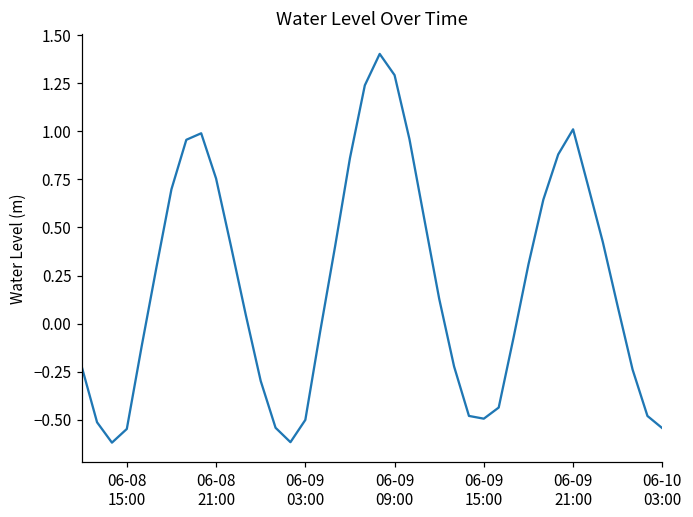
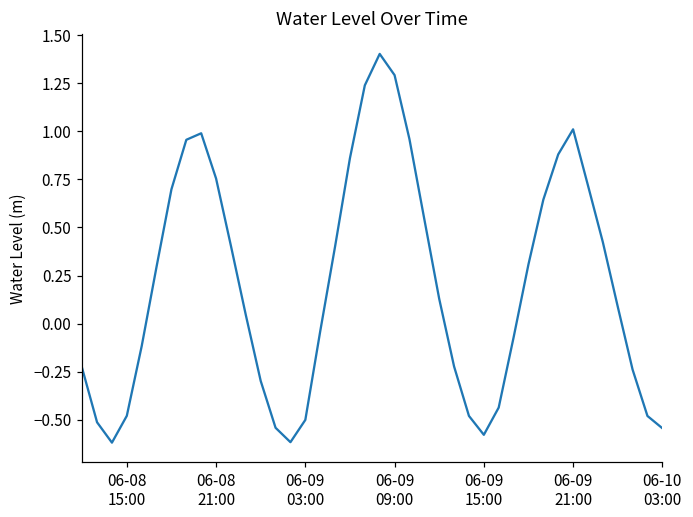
  {
-   "06-08 15:00": -0.55,
+   "06-08 15:00": -0.48,
    "06-08 21:00": 0.75,
    "06-09 03:00": -0.50,
    "06-09 09:00": 1.29,
-   "06-09 15:00": -0.49,
+   "06-09 15:00": -0.58,
    "06-09 21:00": 1.01,
    "06-10 03:00": -0.54
  }
